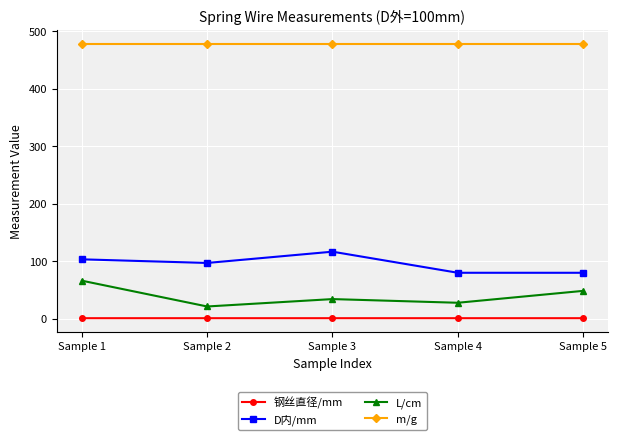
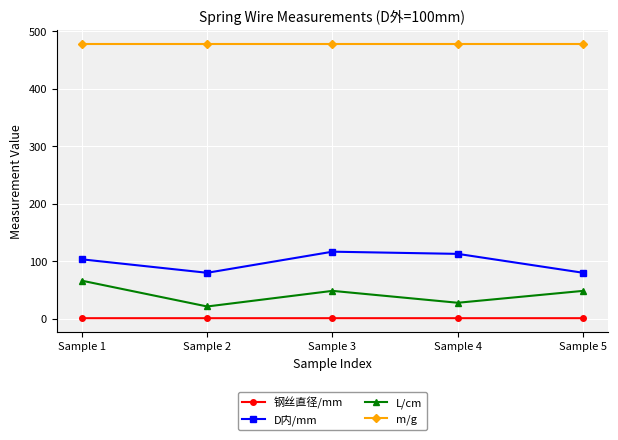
  {
    "钢丝直径/mm": {
      "Sample 1": 0,
      "Sample 2": 0,
      "Sample 3": 0,
      "Sample 4": 0,
      "Sample 5": 0
    },
    "D内/mm": {
      "Sample 1": 100,
-     "Sample 2": 100,
+     "Sample 2": 80,
      "Sample 3": 120,
-     "Sample 4": 80,
+     "Sample 4": 110,
      "Sample 5": 80
    },
    "L/cm": {
      "Sample 1": 70,
      "Sample 2": 20,
-     "Sample 3": 30,
+     "Sample 3": 50,
      "Sample 4": 30,
      "Sample 5": 50
    },
    "m/g": {
      "Sample 1": 480,
      "Sample 2": 480,
      "Sample 3": 480,
      "Sample 4": 480,
      "Sample 5": 480
    }
  }
